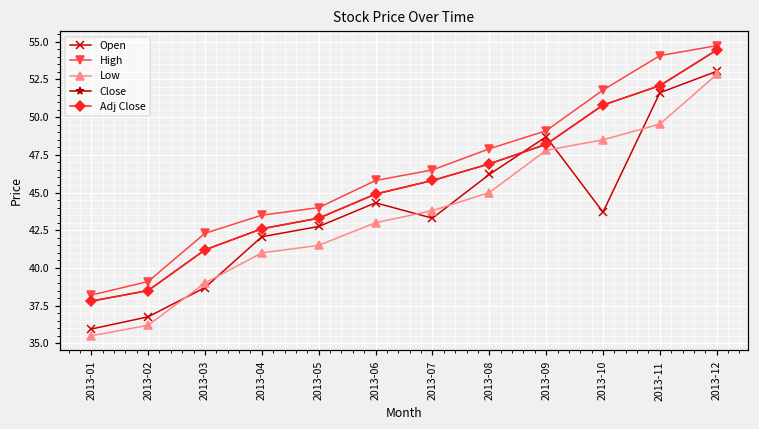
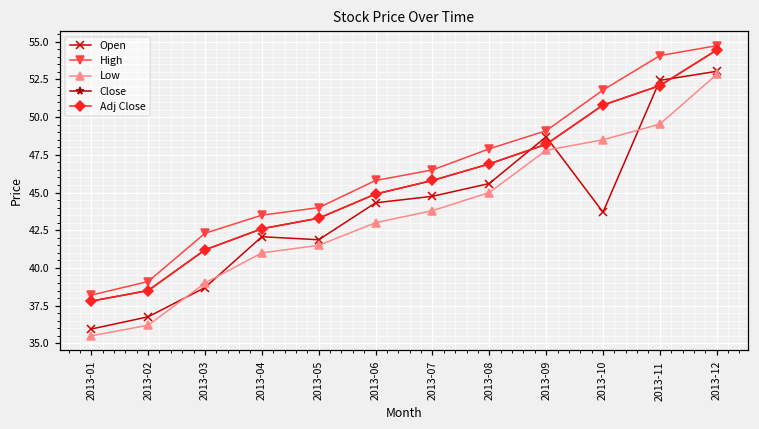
  {
    "Open": {
      "2013-01": 36.0,
      "2013-02": 36.8,
      "2013-03": 38.7,
      "2013-04": 42.1,
-     "2013-05": 42.8,
+     "2013-05": 41.9,
      "2013-06": 44.3,
-     "2013-07": 43.3,
-     "2013-08": 46.2,
+     "2013-07": 44.8,
+     "2013-08": 45.6,
      "2013-09": 48.7,
      "2013-10": 43.7,
-     "2013-11": 51.6,
+     "2013-11": 52.4,
      "2013-12": 53.0
    },
    "Low": {
      "2013-01": 35.5,
      "2013-02": 36.2,
      "2013-03": 39.0,
      "2013-04": 41.0,
      "2013-05": 41.5,
      "2013-06": 43.0,
      "2013-07": 43.8,
      "2013-08": 45.0,
      "2013-09": 47.8,
      "2013-10": 48.5,
      "2013-11": 49.5,
      "2013-12": 52.8
    }
  }
